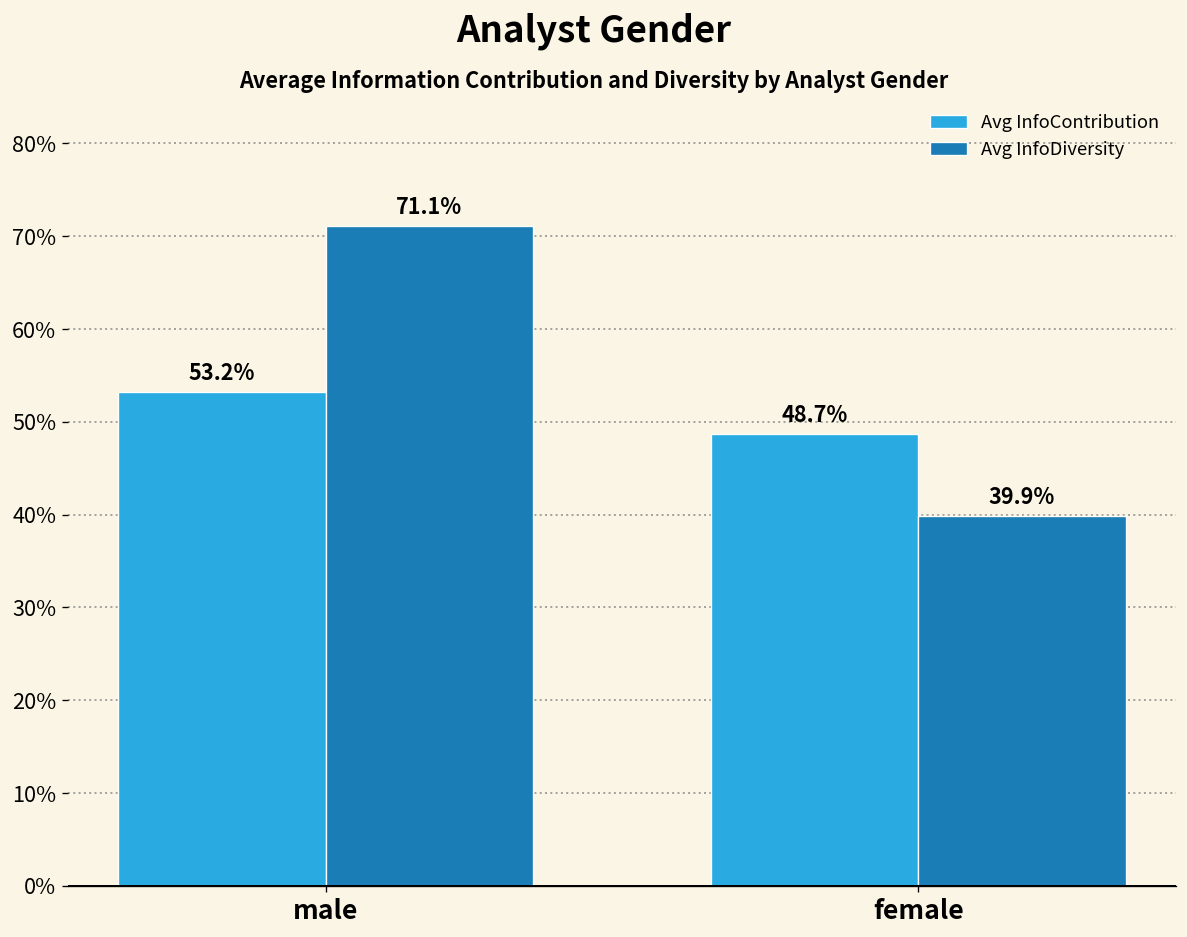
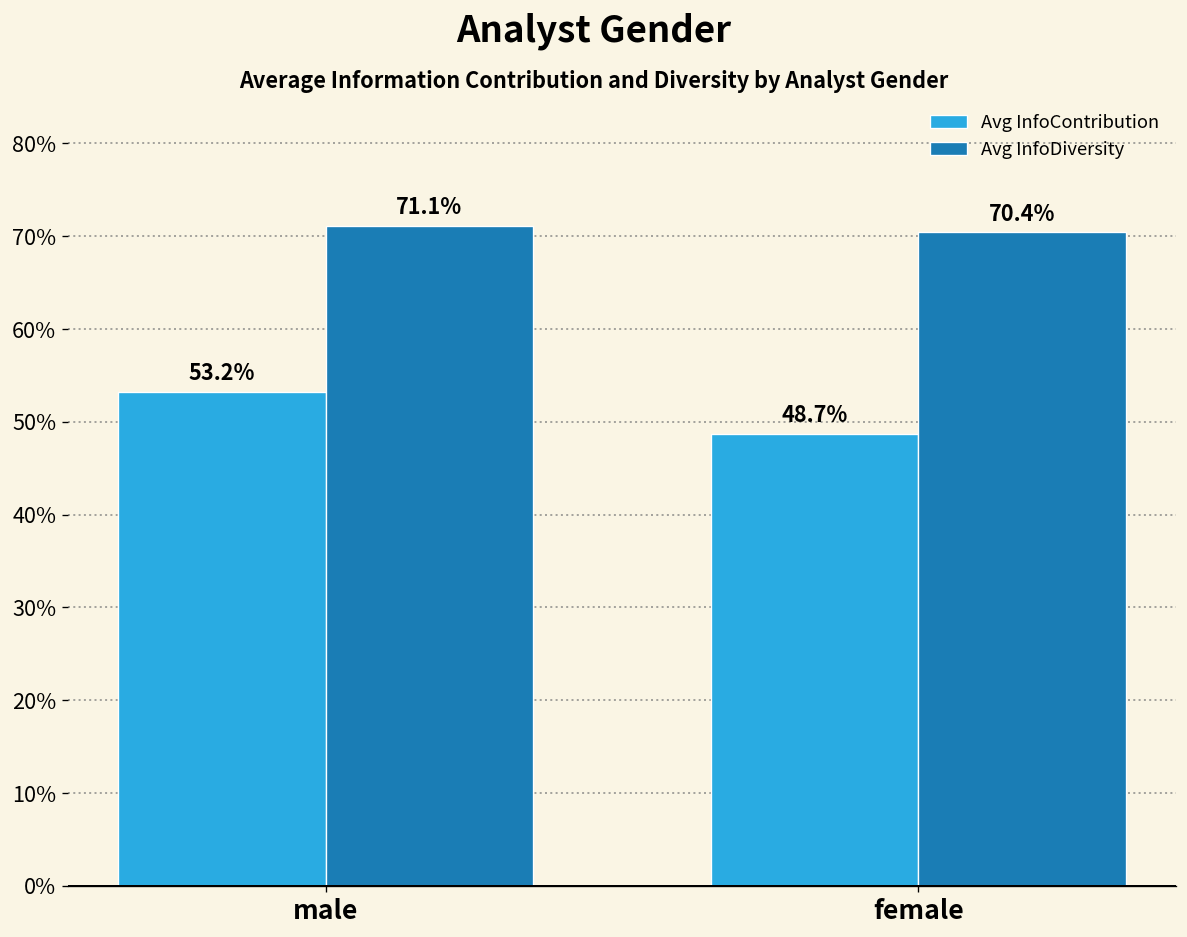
  {
    "Avg InfoContribution": {
      "male": "53.2%",
      "female": "48.7%"
    },
    "Avg InfoDiversity": {
      "male": "71.1%",
-     "female": "39.9%"
+     "female": "70.4%"
    }
  }
